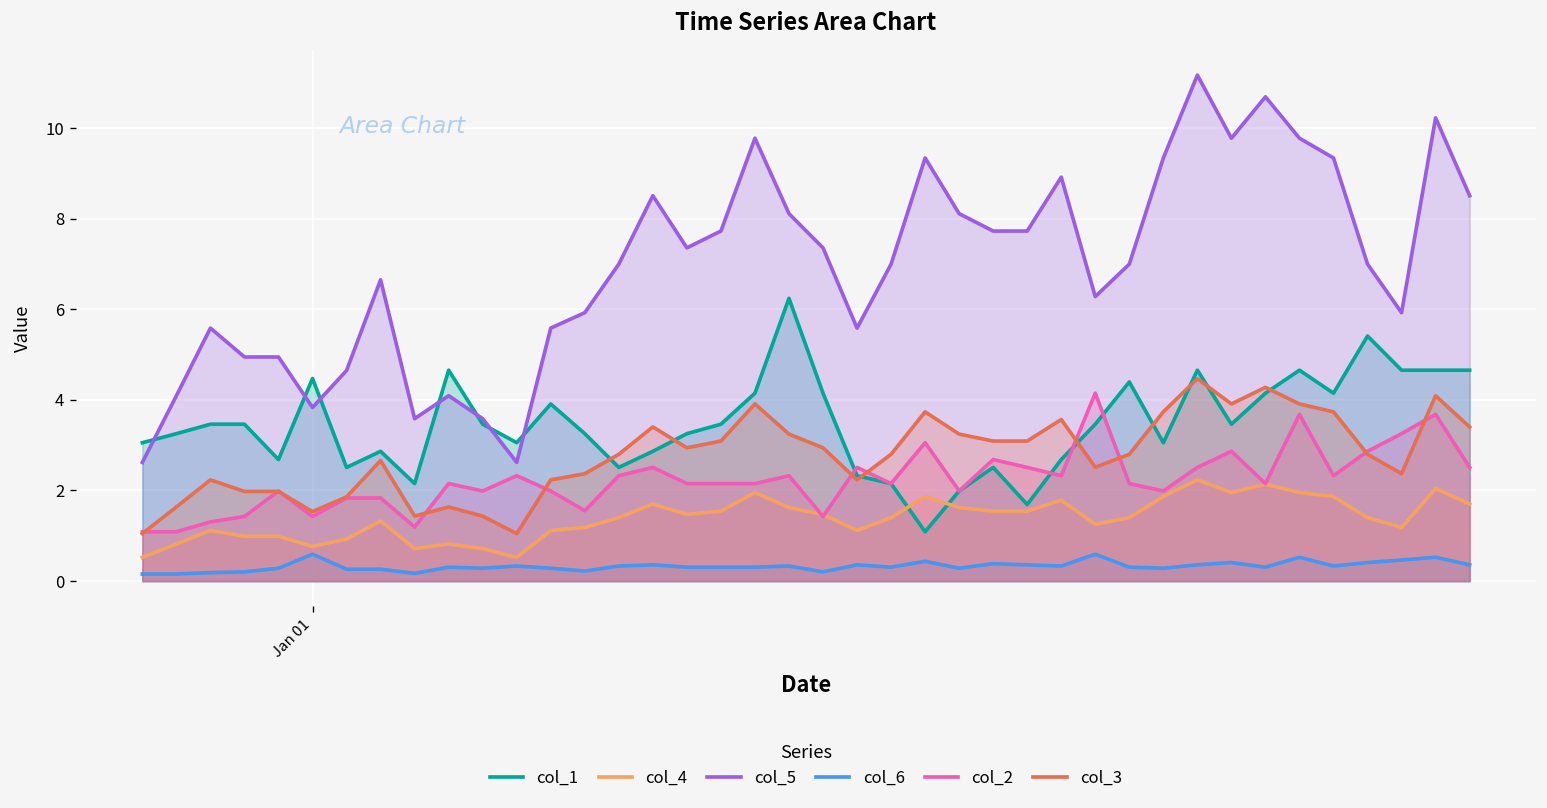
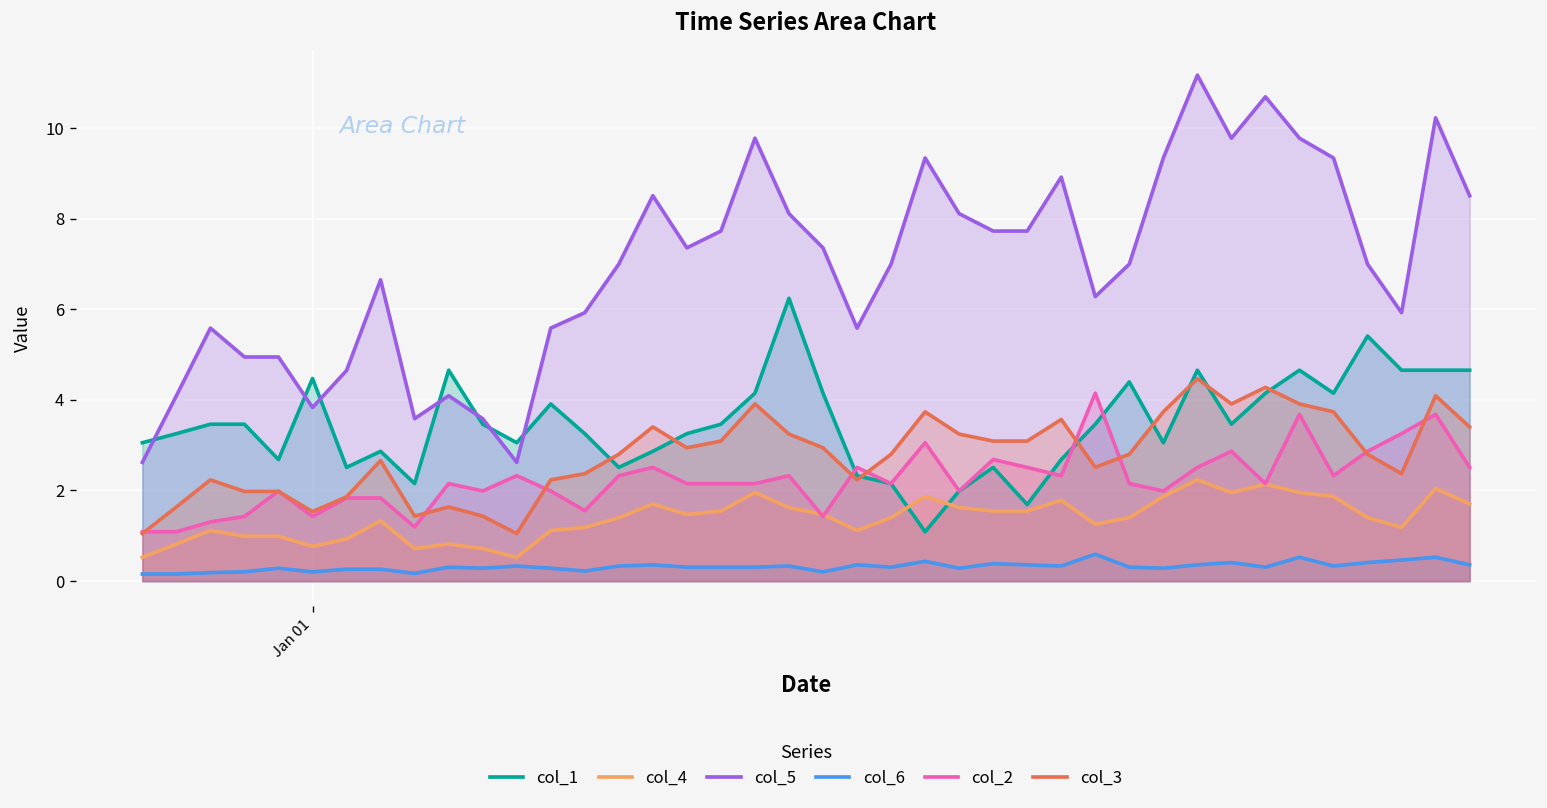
  {
    "col_1": {
      "Jan 01": 4.5
    },
    "col_5": {
      "Jan 01": 3.8
    },
    "col_6": {
-     "Jan 01": 0.6
+     "Jan 01": 0.2
    },
    "col_2": {
      "Jan 01": 1.4
    }
  }
